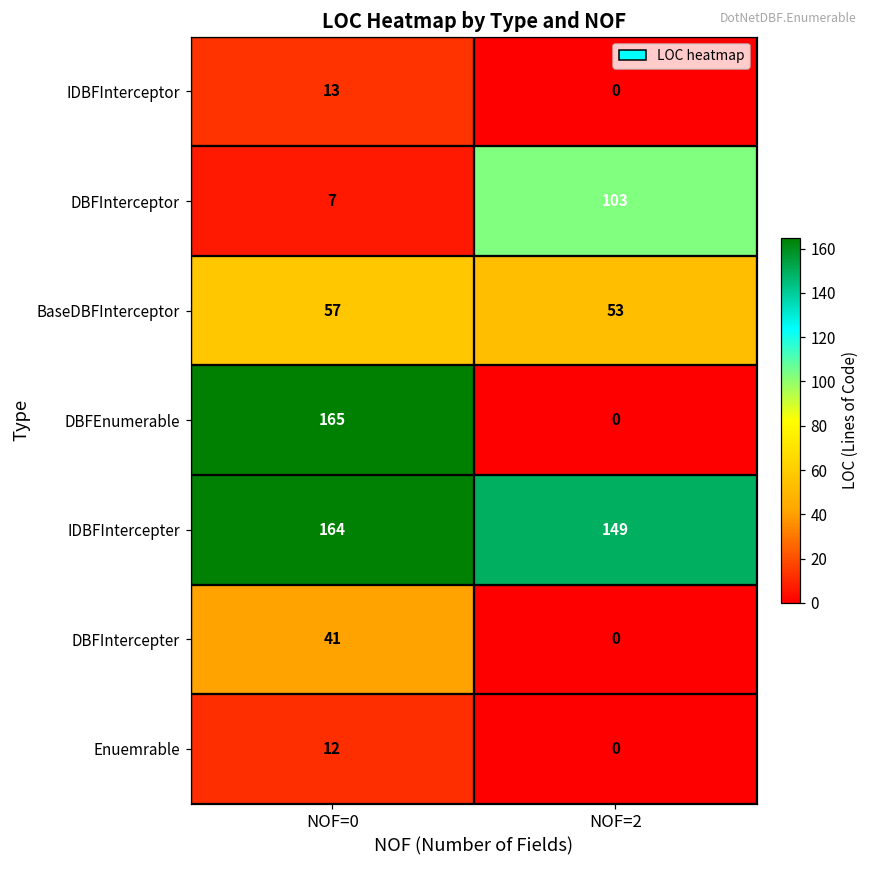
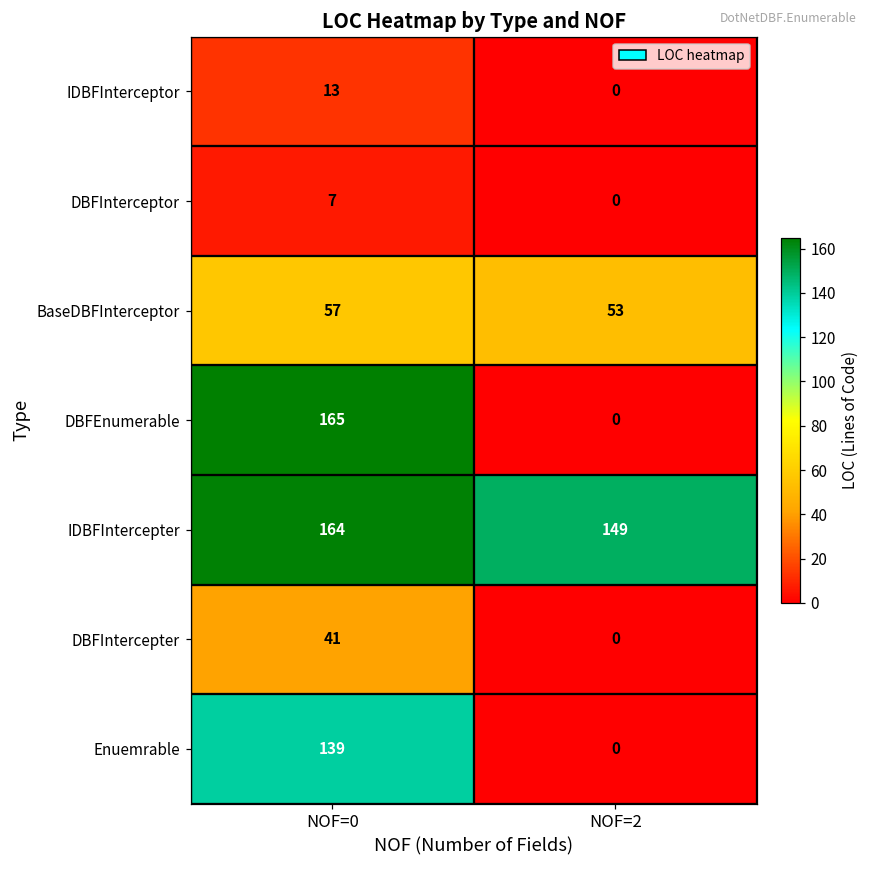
  {
    "IDBFInterceptor": {
      "NOF=0": 13,
      "NOF=2": 0
    },
    "DBFInterceptor": {
      "NOF=0": 7,
-     "NOF=2": 103
+     "NOF=2": 0
    },
    "BaseDBFInterceptor": {
      "NOF=0": 57,
      "NOF=2": 53
    },
    "DBFEnumerable": {
      "NOF=0": 165,
      "NOF=2": 0
    },
    "IDBFIntercepter": {
      "NOF=0": 164,
      "NOF=2": 149
    },
    "DBFIntercepter": {
      "NOF=0": 41,
      "NOF=2": 0
    },
    "Enuemrable": {
-     "NOF=0": 12,
+     "NOF=0": 139,
      "NOF=2": 0
    }
  }
